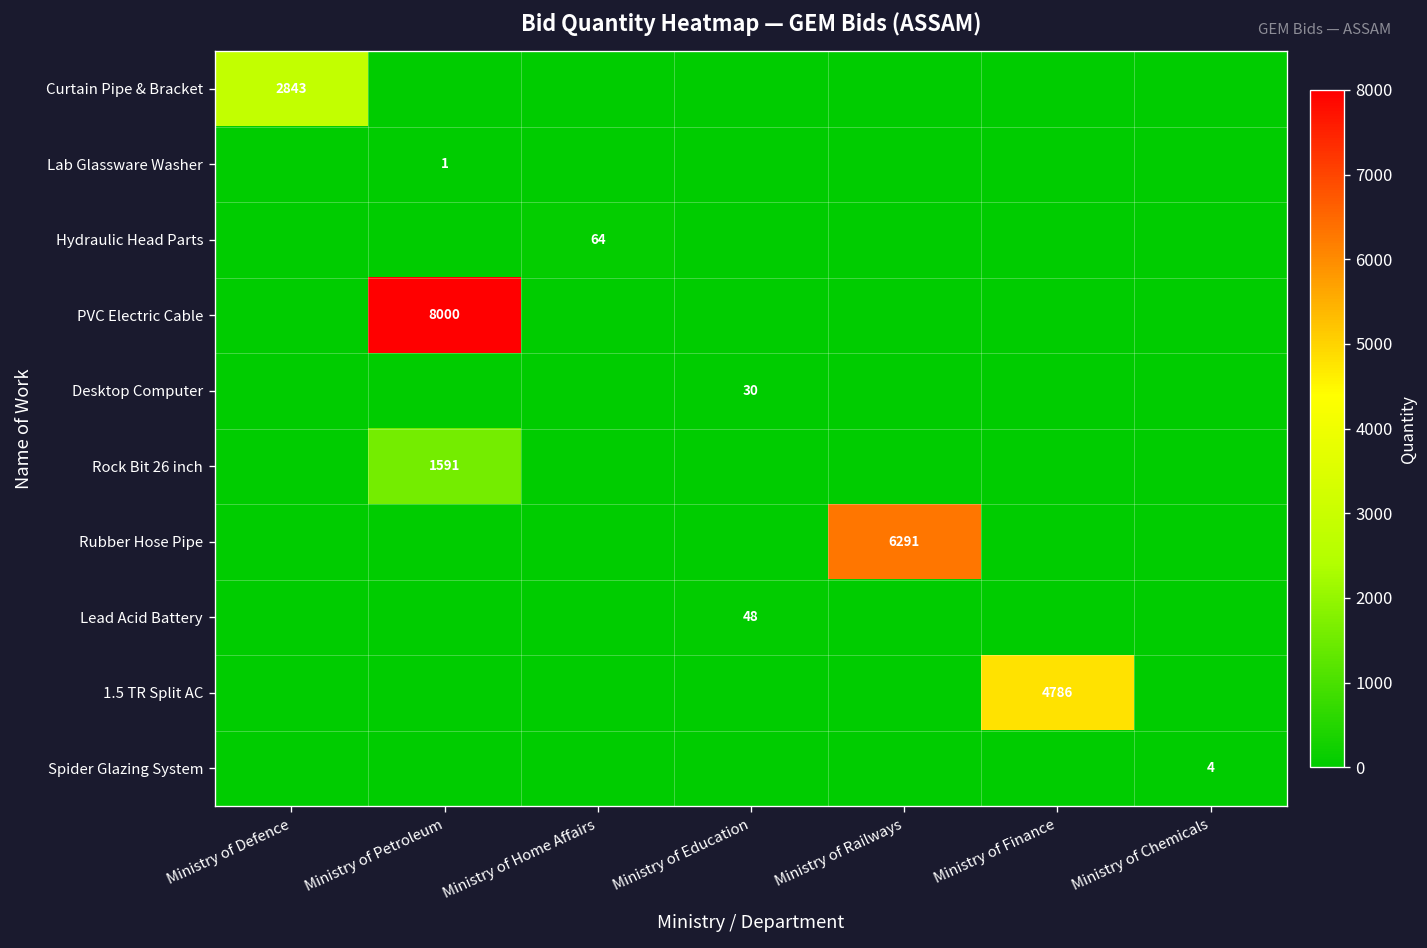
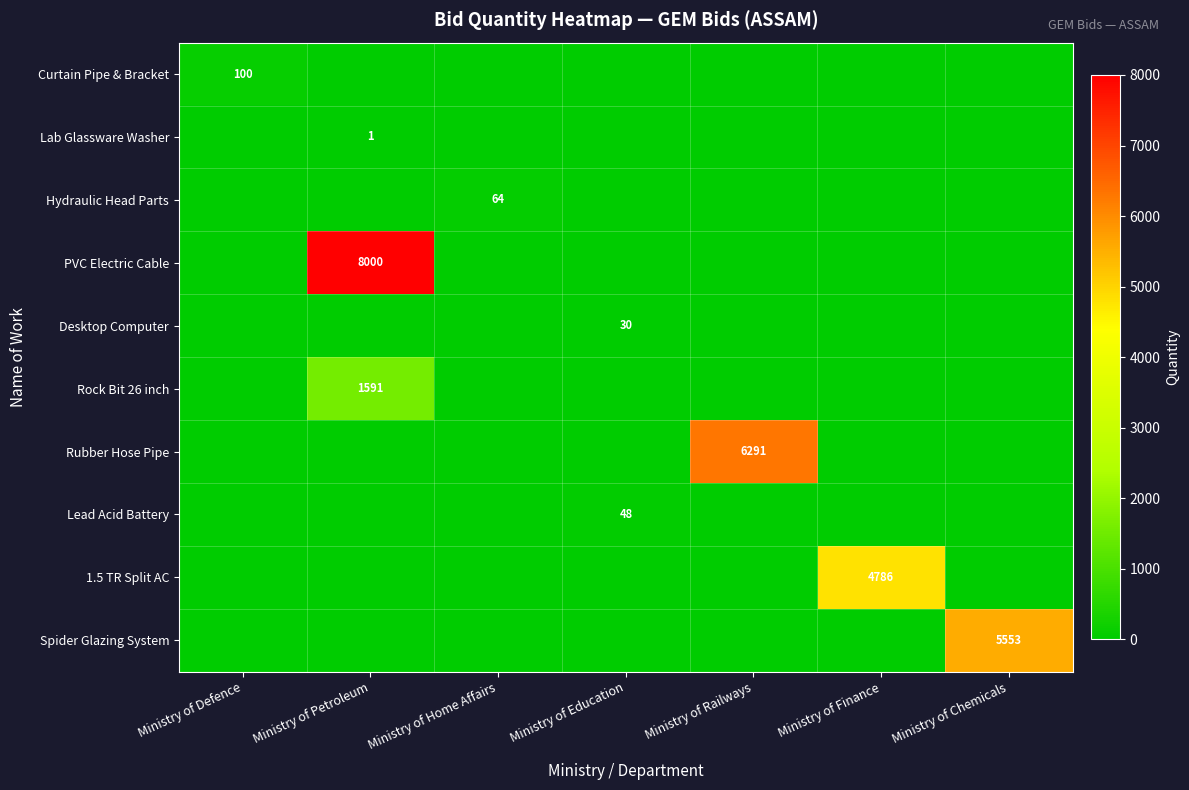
  {
    "Curtain Pipe & Bracket": {
-     "Ministry of Defence": 2843
+     "Ministry of Defence": 100
    },
    "Lab Glassware Washer": {
      "Ministry of Petroleum": 1
    },
    "Hydraulic Head Parts": {
      "Ministry of Home Affairs": 64
    },
    "PVC Electric Cable": {
      "Ministry of Petroleum": 8000
    },
    "Desktop Computer": {
      "Ministry of Education": 30
    },
    "Rock Bit 26 inch": {
      "Ministry of Petroleum": 1591
    },
    "Rubber Hose Pipe": {
      "Ministry of Railways": 6291
    },
    "Lead Acid Battery": {
      "Ministry of Education": 48
    },
    "1.5 TR Split AC": {
      "Ministry of Finance": 4786
    },
    "Spider Glazing System": {
-     "Ministry of Chemicals": 4
+     "Ministry of Chemicals": 5553
    }
  }
